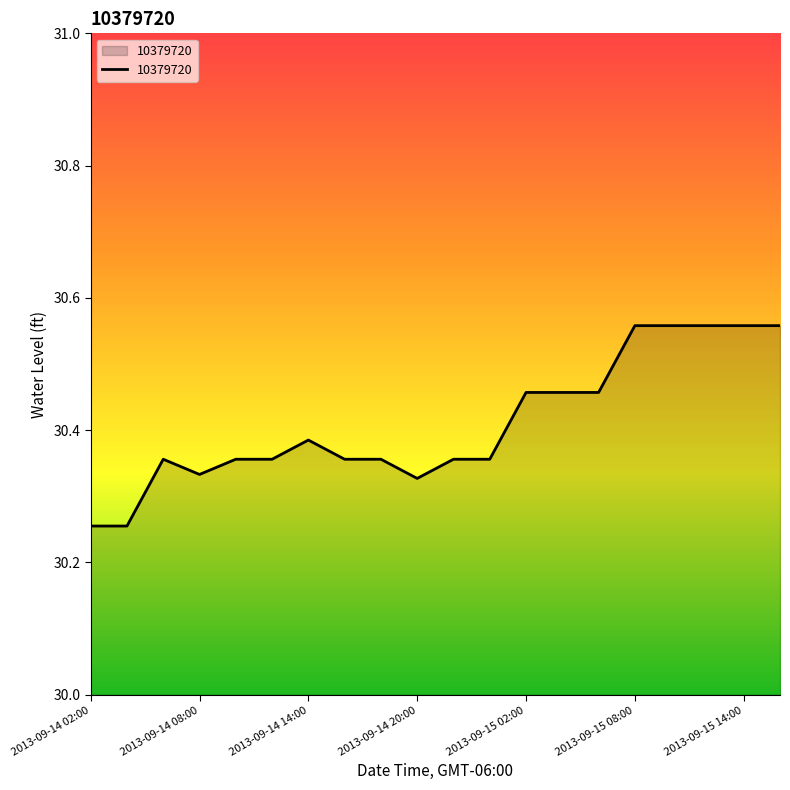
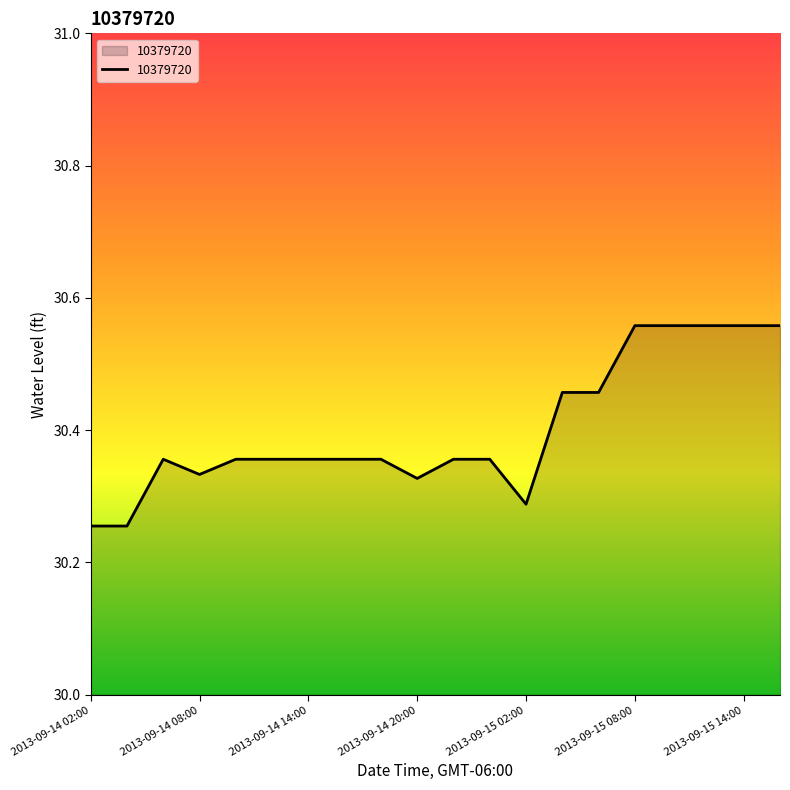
  {
    "2013-09-14 02:00": 30.26,
    "2013-09-14 08:00": 30.33,
-   "2013-09-14 14:00": 30.39,
+   "2013-09-14 14:00": 30.36,
    "2013-09-14 20:00": 30.33,
-   "2013-09-15 02:00": 30.46,
+   "2013-09-15 02:00": 30.29,
    "2013-09-15 08:00": 30.56,
    "2013-09-15 14:00": 30.56
  }
